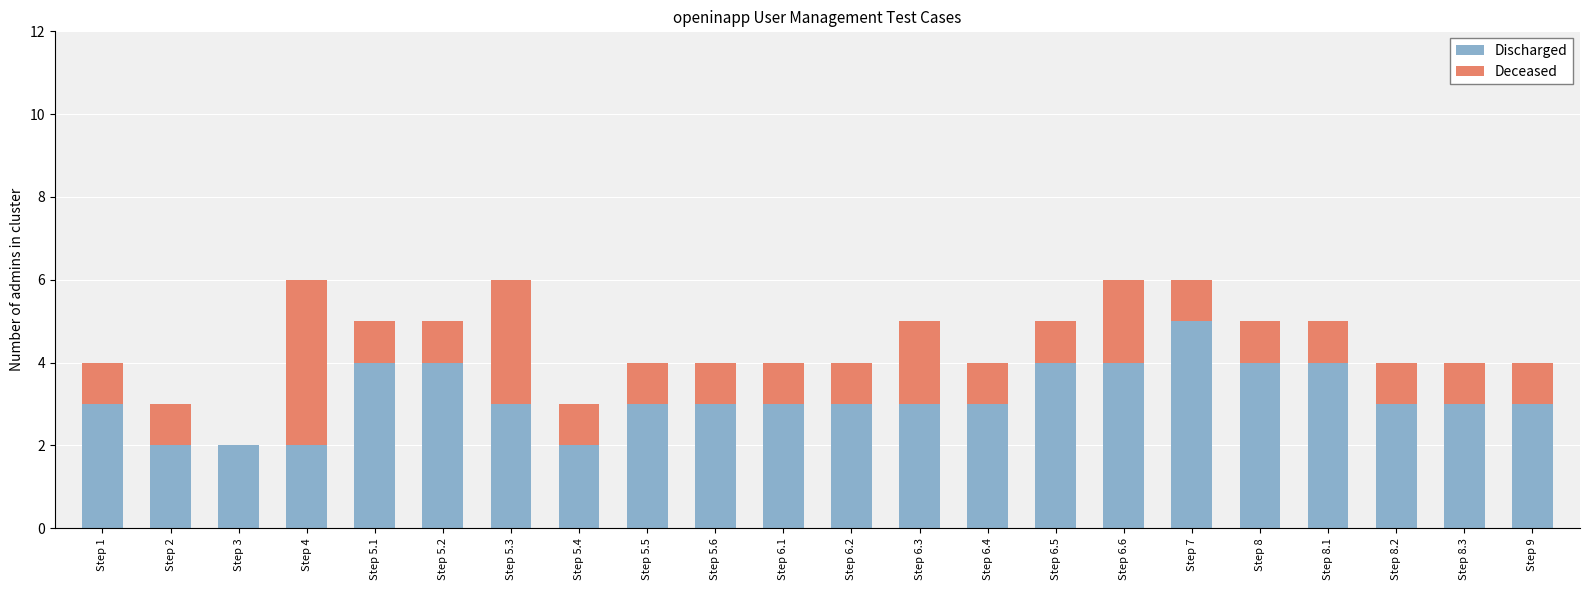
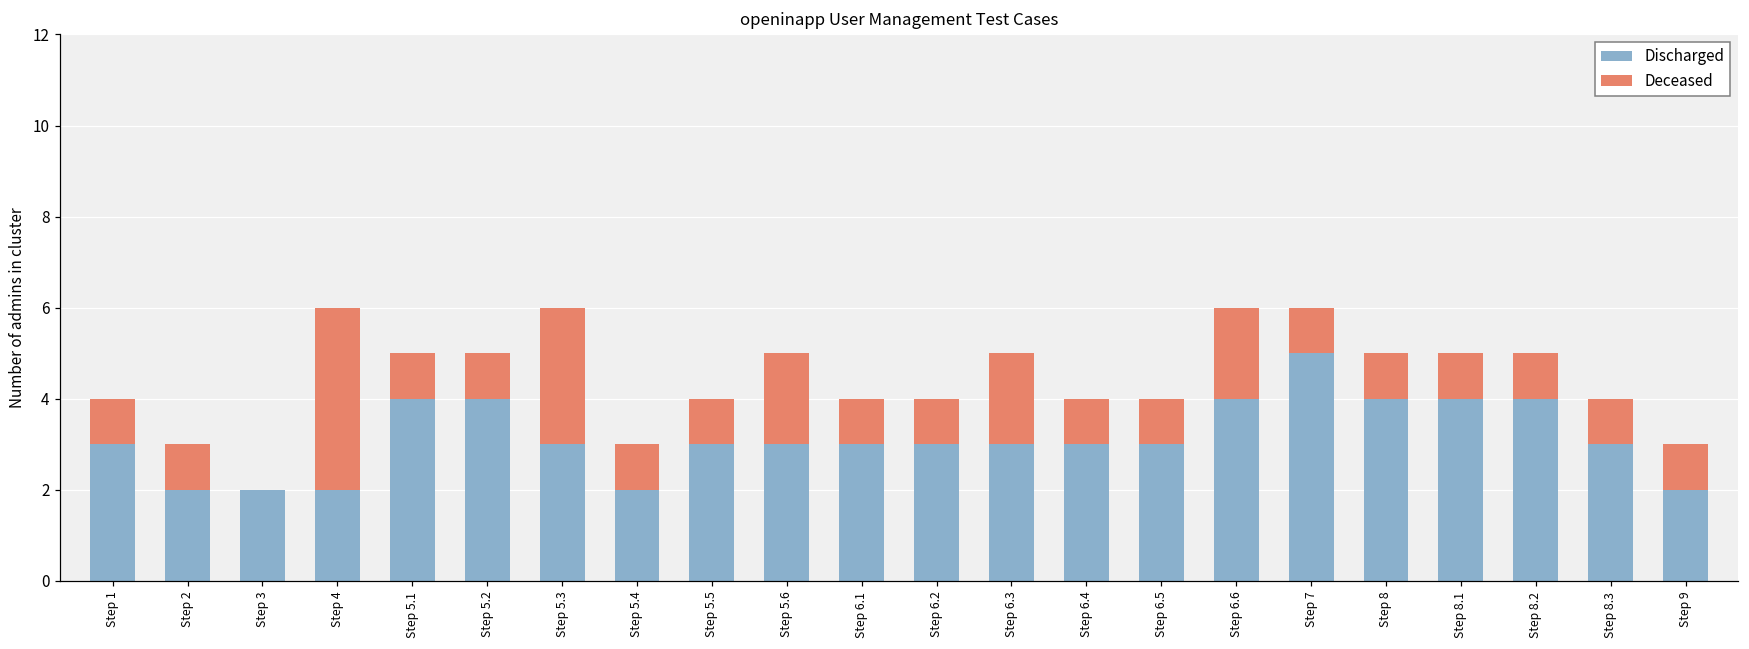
  {
    "Discharged": {
      "Step 1": 3,
      "Step 2": 2,
      "Step 3": 2,
      "Step 4": 2,
      "Step 5.1": 4,
      "Step 5.2": 4,
      "Step 5.3": 3,
      "Step 5.4": 2,
      "Step 5.5": 3,
      "Step 5.6": 3,
      "Step 6.1": 3,
      "Step 6.2": 3,
      "Step 6.3": 3,
      "Step 6.4": 3,
-     "Step 6.5": 4,
+     "Step 6.5": 3,
      "Step 6.6": 4,
      "Step 7": 5,
      "Step 8": 4,
      "Step 8.1": 4,
-     "Step 8.2": 3,
+     "Step 8.2": 4,
      "Step 8.3": 3,
-     "Step 9": 3
+     "Step 9": 2
    },
    "Deceased": {
      "Step 1": 1,
      "Step 2": 1,
      "Step 3": 0,
      "Step 4": 4,
      "Step 5.1": 1,
      "Step 5.2": 1,
      "Step 5.3": 3,
      "Step 5.4": 1,
      "Step 5.5": 1,
-     "Step 5.6": 1,
+     "Step 5.6": 2,
      "Step 6.1": 1,
      "Step 6.2": 1,
      "Step 6.3": 2,
      "Step 6.4": 1,
      "Step 6.5": 1,
      "Step 6.6": 2,
      "Step 7": 1,
      "Step 8": 1,
      "Step 8.1": 1,
      "Step 8.2": 1,
      "Step 8.3": 1,
      "Step 9": 1
    }
  }
